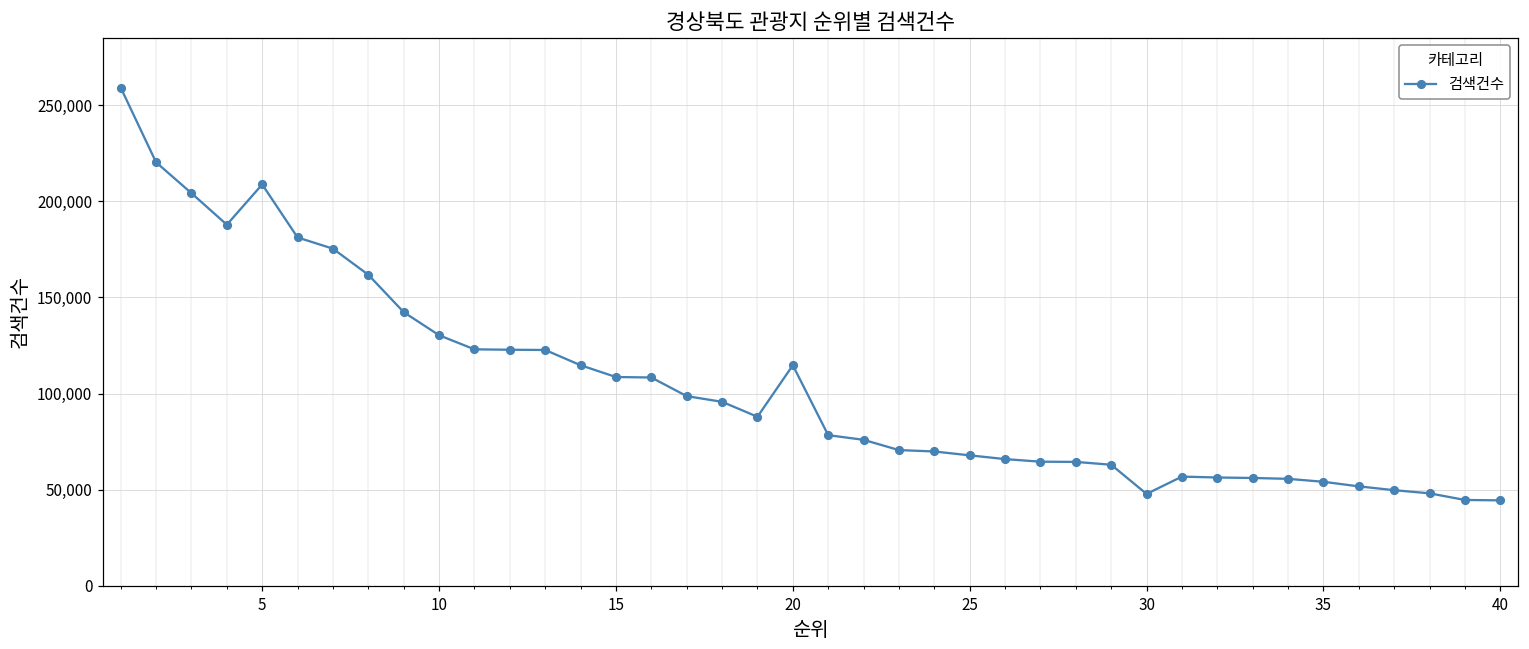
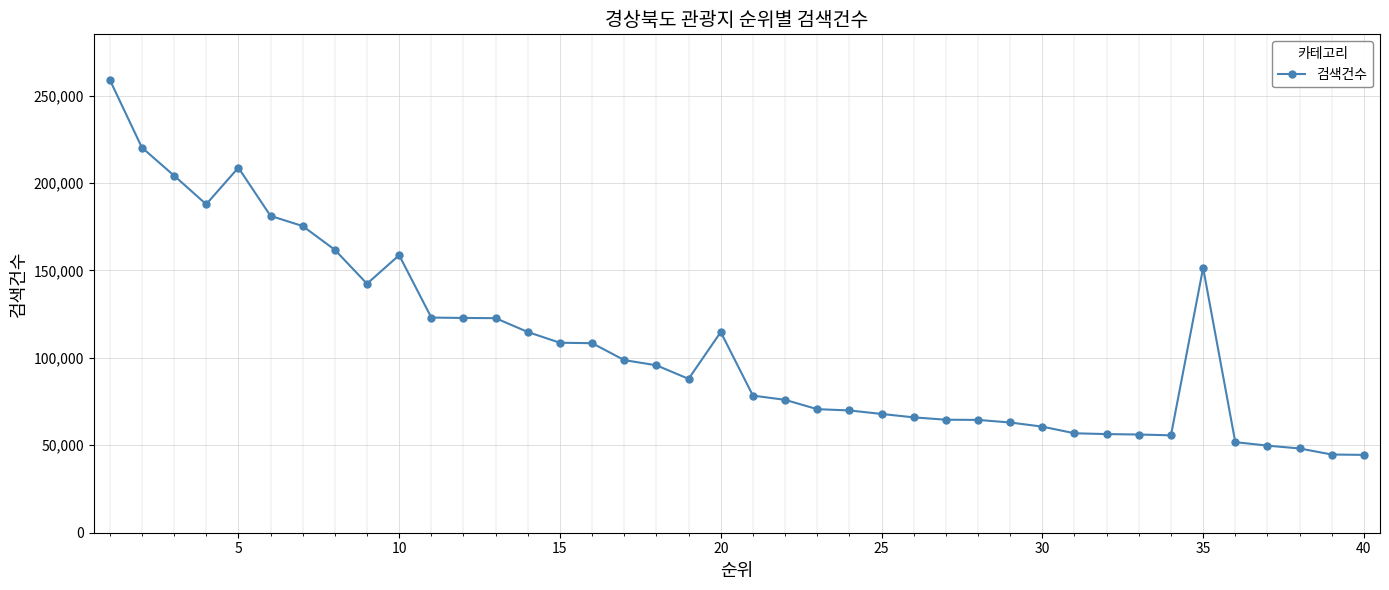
  {
    "5": "209,000",
-   "10": "130,000",
+   "10": "159,000",
    "15": "109,000",
    "20": "115,000",
    "25": "68,000",
-   "30": "48,000",
-   "35": "54,000",
+   "30": "61,000",
+   "35": "152,000",
    "40": "45,000"
  }
